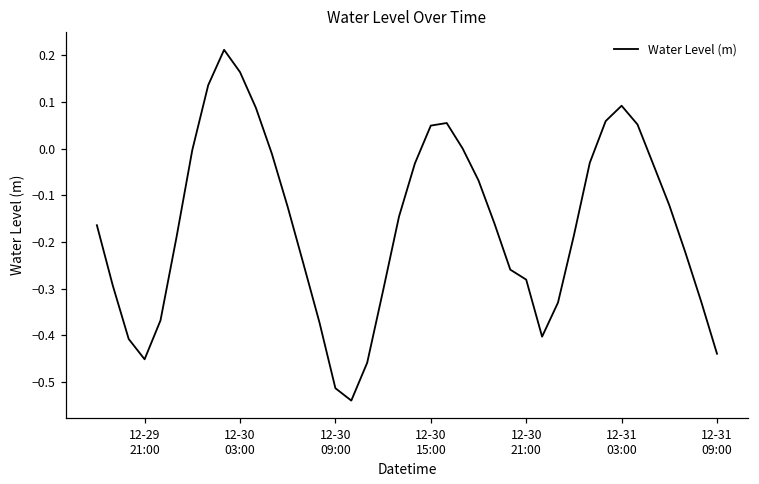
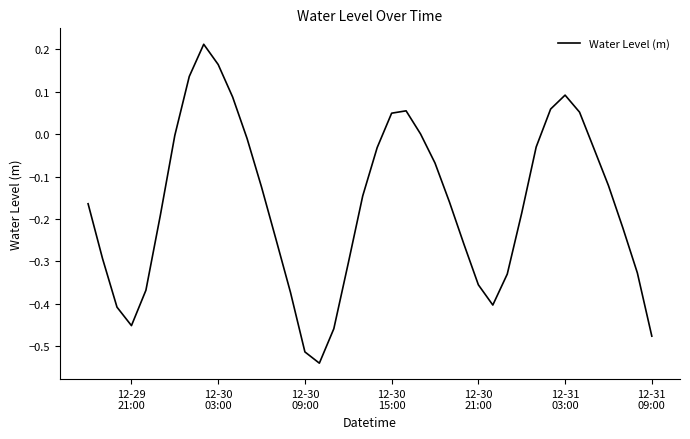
  {
    "12-29 21:00": -0.45,
    "12-30 03:00": 0.16,
    "12-30 09:00": -0.51,
    "12-30 15:00": 0.05,
-   "12-30 21:00": -0.28,
+   "12-30 21:00": -0.36,
    "12-31 03:00": 0.09,
-   "12-31 09:00": -0.44
+   "12-31 09:00": -0.48
  }
